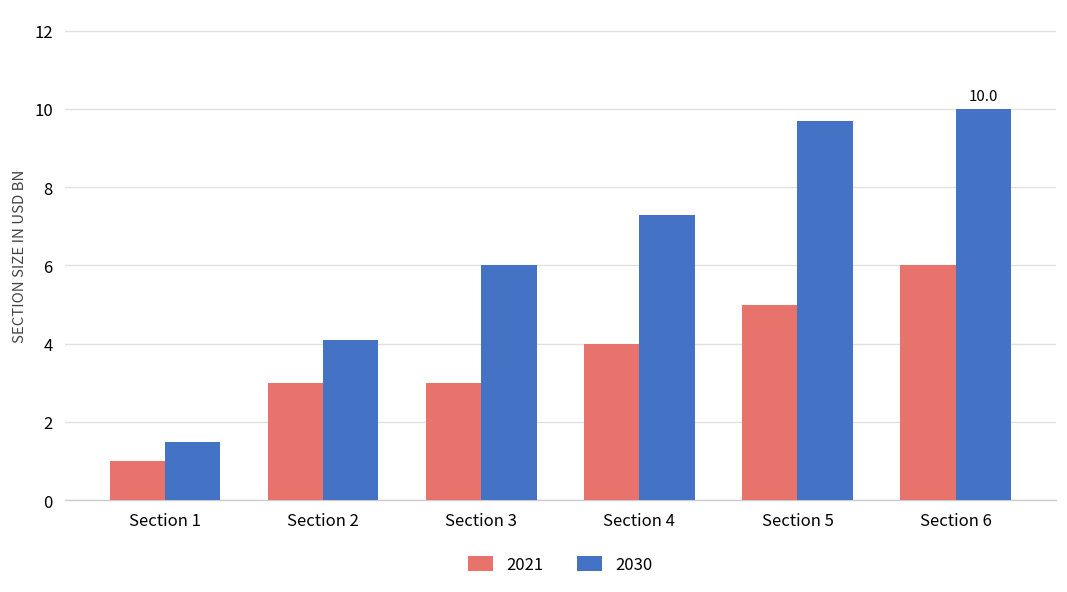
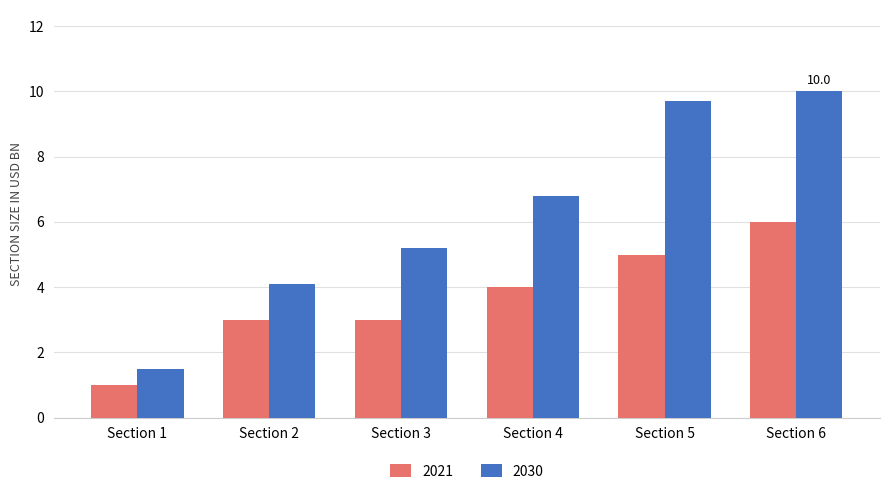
  {
    "2021": {
      "Section 1": 1.0,
      "Section 2": 3.0,
      "Section 3": 3.0,
      "Section 4": 4.0,
      "Section 5": 5.0,
      "Section 6": 6.0
    },
    "2030": {
      "Section 1": 1.5,
      "Section 2": 4.1,
-     "Section 3": 6.0,
-     "Section 4": 7.3,
+     "Section 3": 5.2,
+     "Section 4": 6.8,
      "Section 5": 9.7
    }
  }
